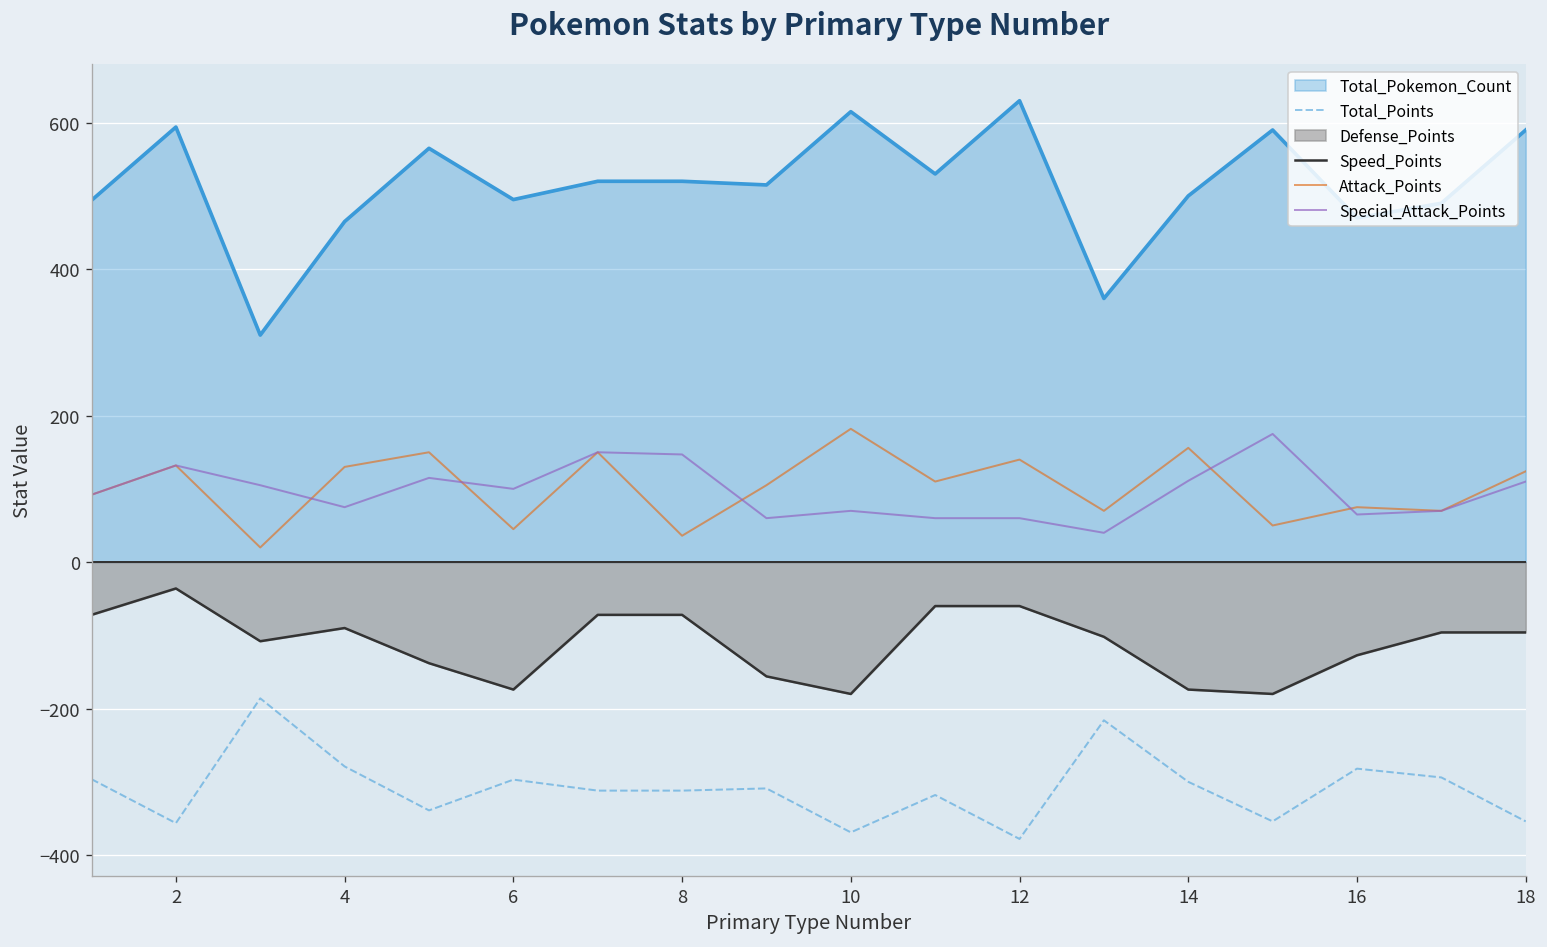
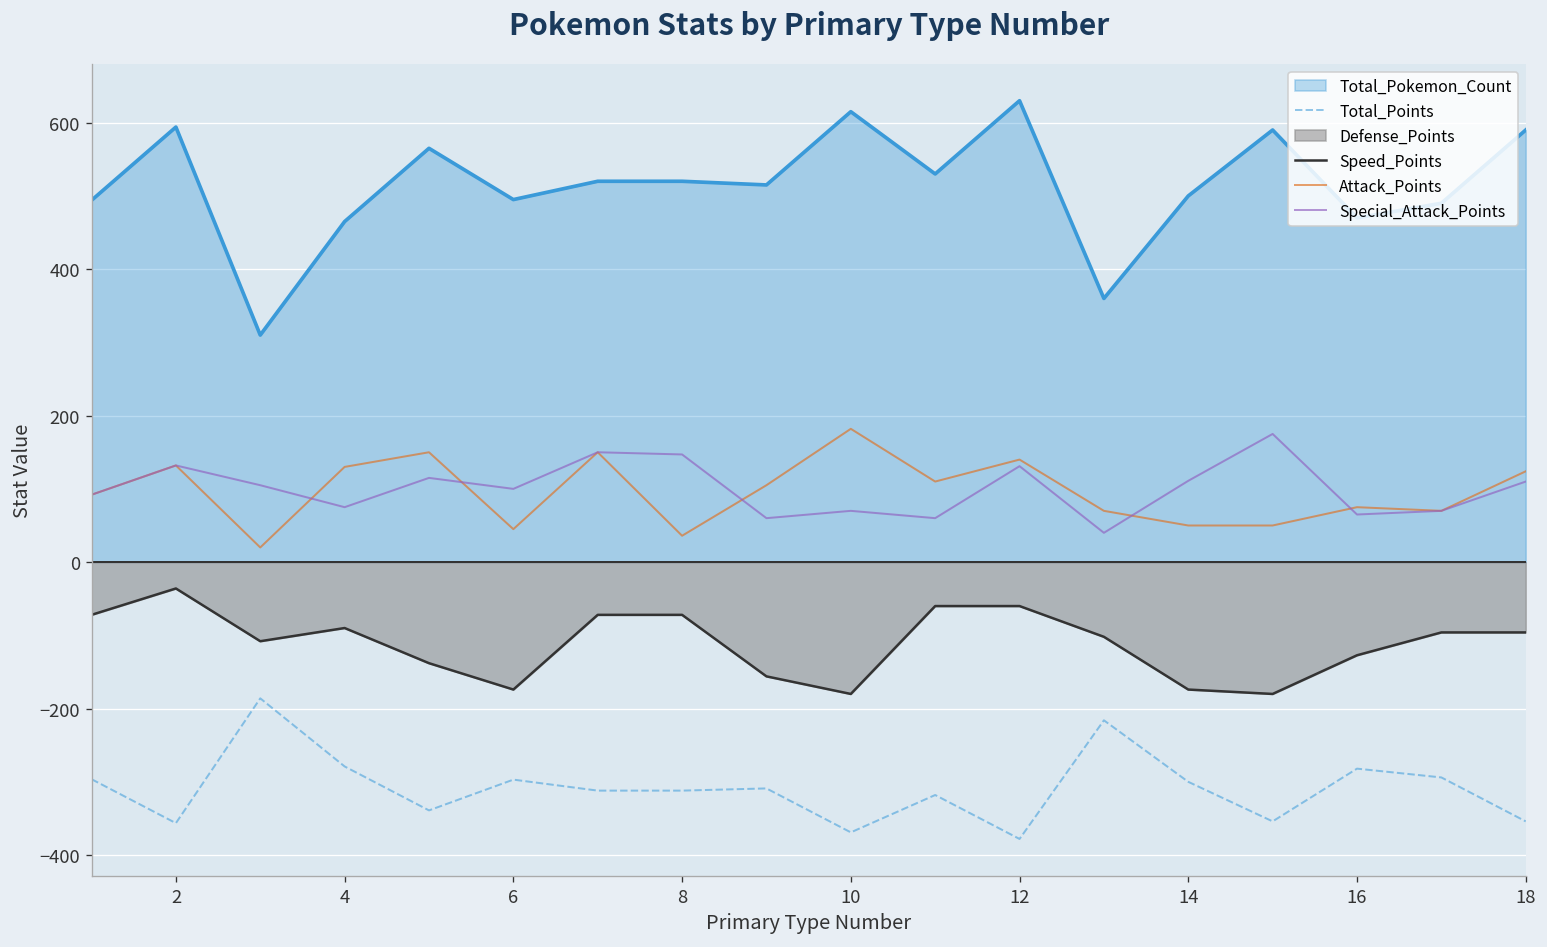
  {
    "Speed_Points": {
      "2": -40,
      "4": -90,
      "6": -170,
      "8": -70,
      "10": -180,
      "12": -60,
      "14": -170,
      "16": -130,
      "18": -100
    },
    "Attack_Points": {
      "4": 130,
      "6": 50,
      "8": 40,
      "10": 180,
      "12": 140,
-     "14": 160,
+     "14": 50,
      "16": 80,
      "18": 120
    },
    "Special_Attack_Points": {
      "4": 80,
      "6": 100,
      "8": 150,
      "10": 70,
-     "12": 60,
+     "12": 130,
      "14": 110,
      "16": 70,
      "18": 110
    }
  }
